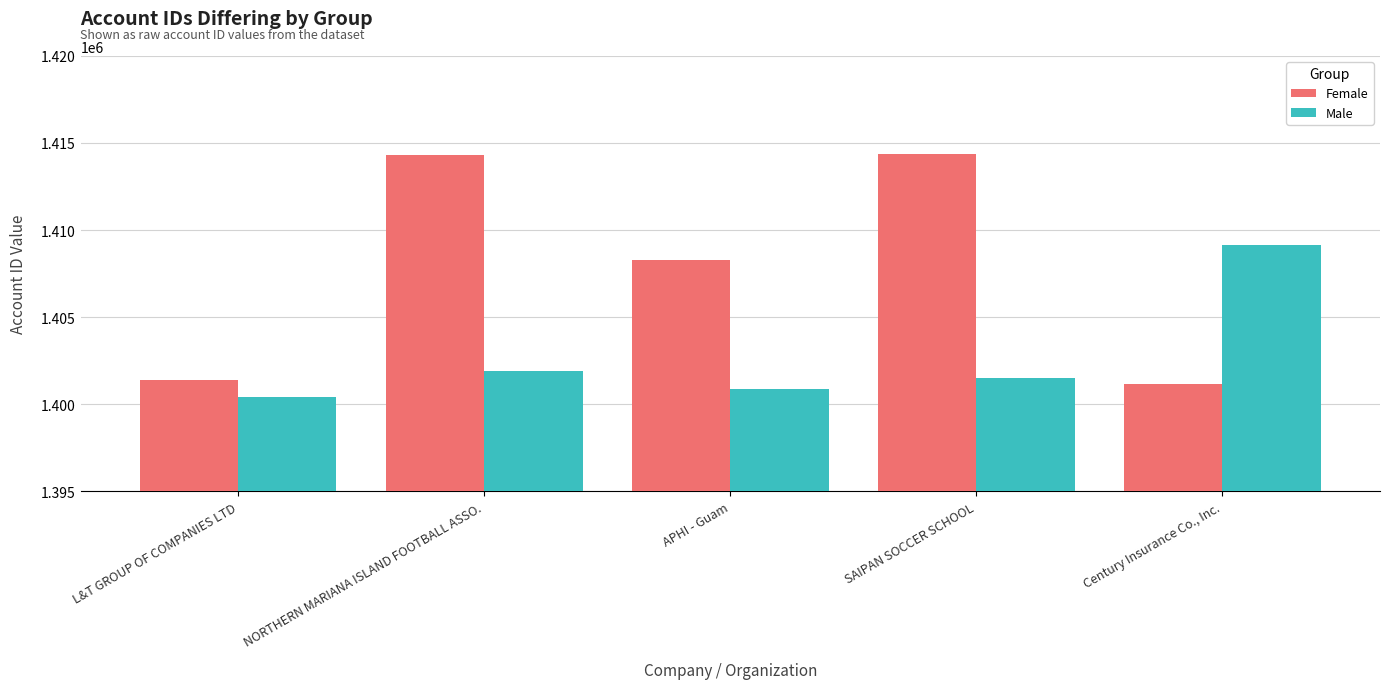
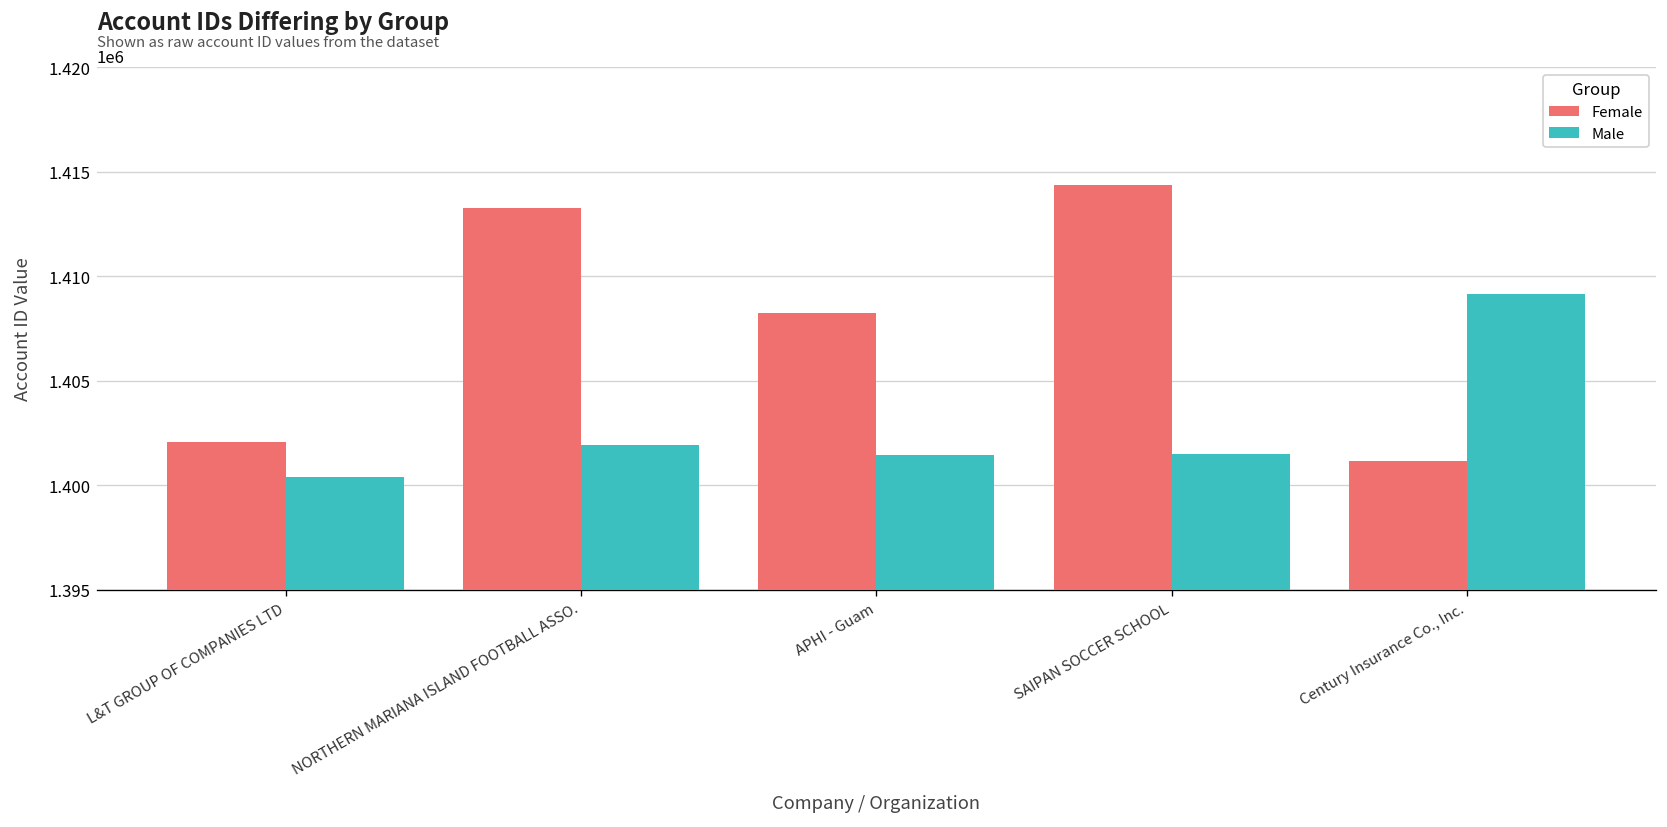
  {
    "Female": {
-     "L&T GROUP OF COMPANIES LTD": 1401400,
-     "NORTHERN MARIANA ISLAND FOOTBALL ASSO.": 1414300,
+     "L&T GROUP OF COMPANIES LTD": 1402100,
+     "NORTHERN MARIANA ISLAND FOOTBALL ASSO.": 1413300,
      "APHI - Guam": 1408300,
      "SAIPAN SOCCER SCHOOL": 1414400,
      "Century Insurance Co., Inc.": 1401200
    },
    "Male": {
      "L&T GROUP OF COMPANIES LTD": 1400400,
      "NORTHERN MARIANA ISLAND FOOTBALL ASSO.": 1401900,
-     "APHI - Guam": 1400900,
+     "APHI - Guam": 1401400,
      "SAIPAN SOCCER SCHOOL": 1401500,
      "Century Insurance Co., Inc.": 1409100
    }
  }
